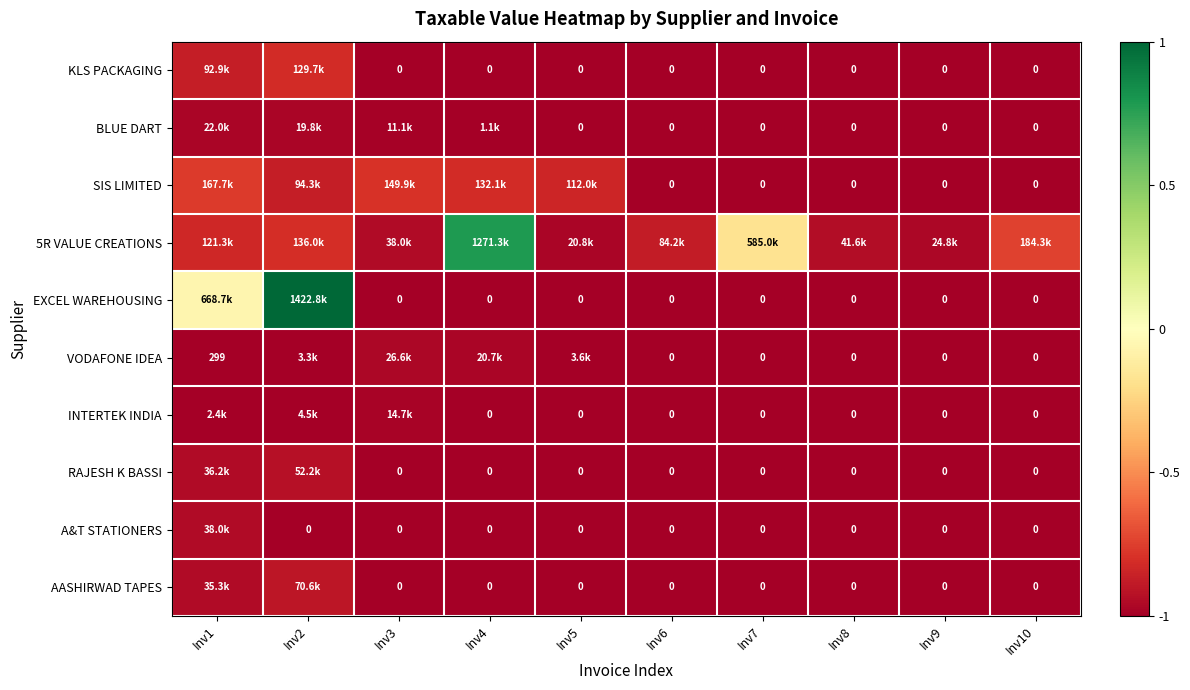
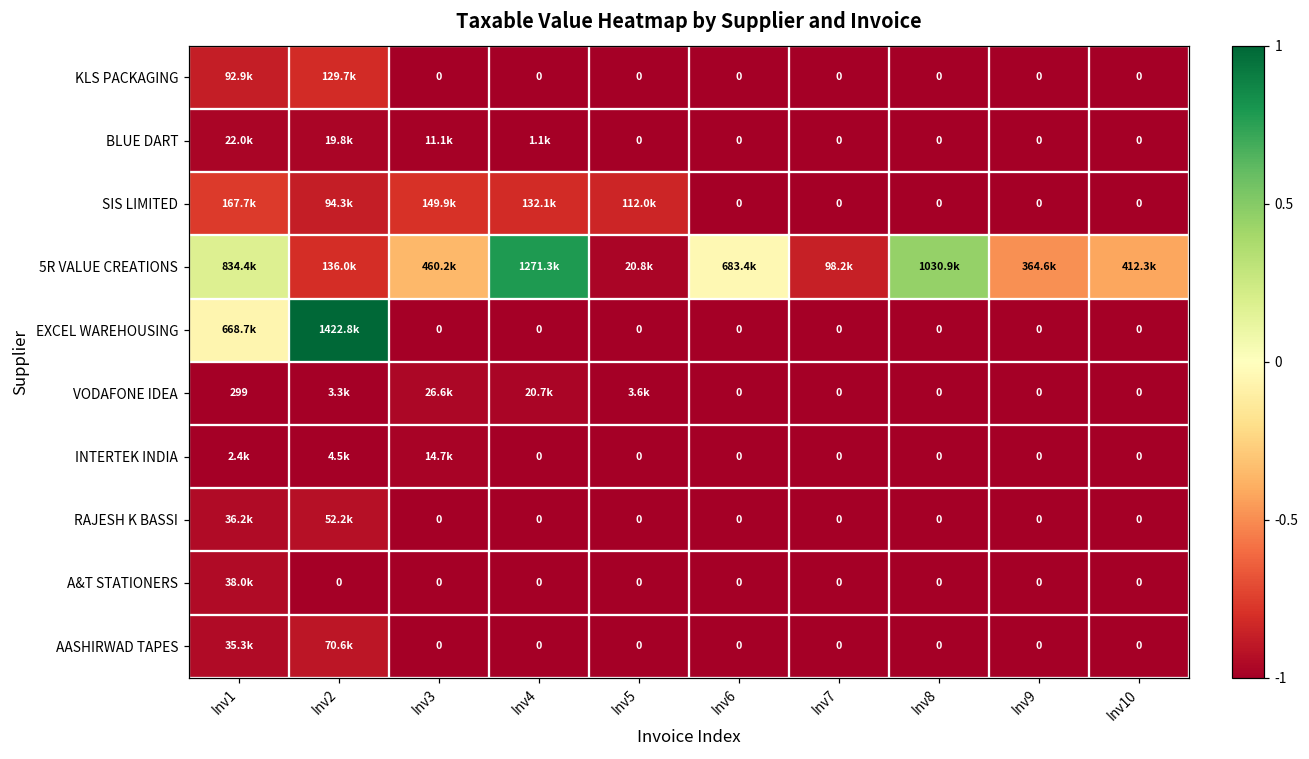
  {
    "KLS PACKAGING": {
      "Inv1": "92.9k",
      "Inv2": "129.7k",
      "Inv3": "0",
      "Inv4": "0",
      "Inv5": "0",
      "Inv6": "0",
      "Inv7": "0",
      "Inv8": "0",
      "Inv9": "0",
      "Inv10": "0"
    },
    "BLUE DART": {
      "Inv1": "22.0k",
      "Inv2": "19.8k",
      "Inv3": "11.1k",
      "Inv4": "1.1k",
      "Inv5": "0",
      "Inv6": "0",
      "Inv7": "0",
      "Inv8": "0",
      "Inv9": "0",
      "Inv10": "0"
    },
    "SIS LIMITED": {
      "Inv1": "167.7k",
      "Inv2": "94.3k",
      "Inv3": "149.9k",
      "Inv4": "132.1k",
      "Inv5": "112.0k",
      "Inv6": "0",
      "Inv7": "0",
      "Inv8": "0",
      "Inv9": "0",
      "Inv10": "0"
    },
    "5R VALUE CREATIONS": {
-     "Inv1": "121.3k",
+     "Inv1": "834.4k",
      "Inv2": "136.0k",
-     "Inv3": "38.0k",
+     "Inv3": "460.2k",
      "Inv4": "1271.3k",
      "Inv5": "20.8k",
-     "Inv6": "84.2k",
-     "Inv7": "585.0k",
-     "Inv8": "41.6k",
-     "Inv9": "24.8k",
-     "Inv10": "184.3k"
+     "Inv6": "683.4k",
+     "Inv7": "98.2k",
+     "Inv8": "1030.9k",
+     "Inv9": "364.6k",
+     "Inv10": "412.3k"
    },
    "EXCEL WAREHOUSING": {
      "Inv1": "668.7k",
      "Inv2": "1422.8k",
      "Inv3": "0",
      "Inv4": "0",
      "Inv5": "0",
      "Inv6": "0",
      "Inv7": "0",
      "Inv8": "0",
      "Inv9": "0",
      "Inv10": "0"
    },
    "VODAFONE IDEA": {
      "Inv1": "299",
      "Inv2": "3.3k",
      "Inv3": "26.6k",
      "Inv4": "20.7k",
      "Inv5": "3.6k",
      "Inv6": "0",
      "Inv7": "0",
      "Inv8": "0",
      "Inv9": "0",
      "Inv10": "0"
    },
    "INTERTEK INDIA": {
      "Inv1": "2.4k",
      "Inv2": "4.5k",
      "Inv3": "14.7k",
      "Inv4": "0",
      "Inv5": "0",
      "Inv6": "0",
      "Inv7": "0",
      "Inv8": "0",
      "Inv9": "0",
      "Inv10": "0"
    },
    "RAJESH K BASSI": {
      "Inv1": "36.2k",
      "Inv2": "52.2k",
      "Inv3": "0",
      "Inv4": "0",
      "Inv5": "0",
      "Inv6": "0",
      "Inv7": "0",
      "Inv8": "0",
      "Inv9": "0",
      "Inv10": "0"
    },
    "A&T STATIONERS": {
      "Inv1": "38.0k",
      "Inv2": "0",
      "Inv3": "0",
      "Inv4": "0",
      "Inv5": "0",
      "Inv6": "0",
      "Inv7": "0",
      "Inv8": "0",
      "Inv9": "0",
      "Inv10": "0"
    },
    "AASHIRWAD TAPES": {
      "Inv1": "35.3k",
      "Inv2": "70.6k",
      "Inv3": "0",
      "Inv4": "0",
      "Inv5": "0",
      "Inv6": "0",
      "Inv7": "0",
      "Inv8": "0",
      "Inv9": "0",
      "Inv10": "0"
    }
  }
